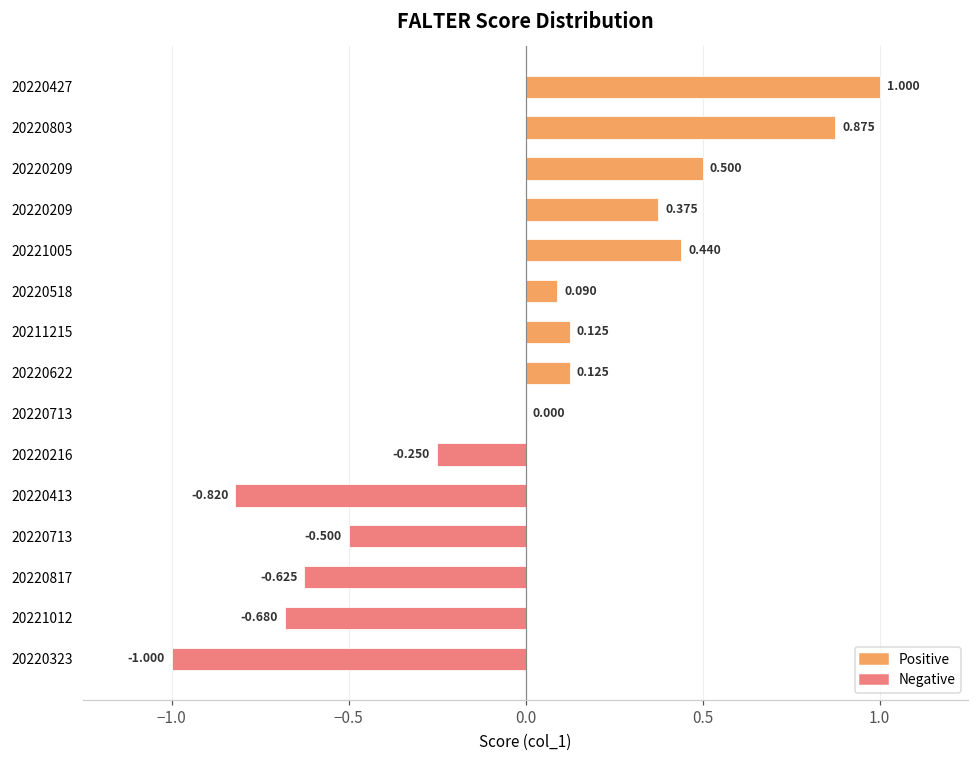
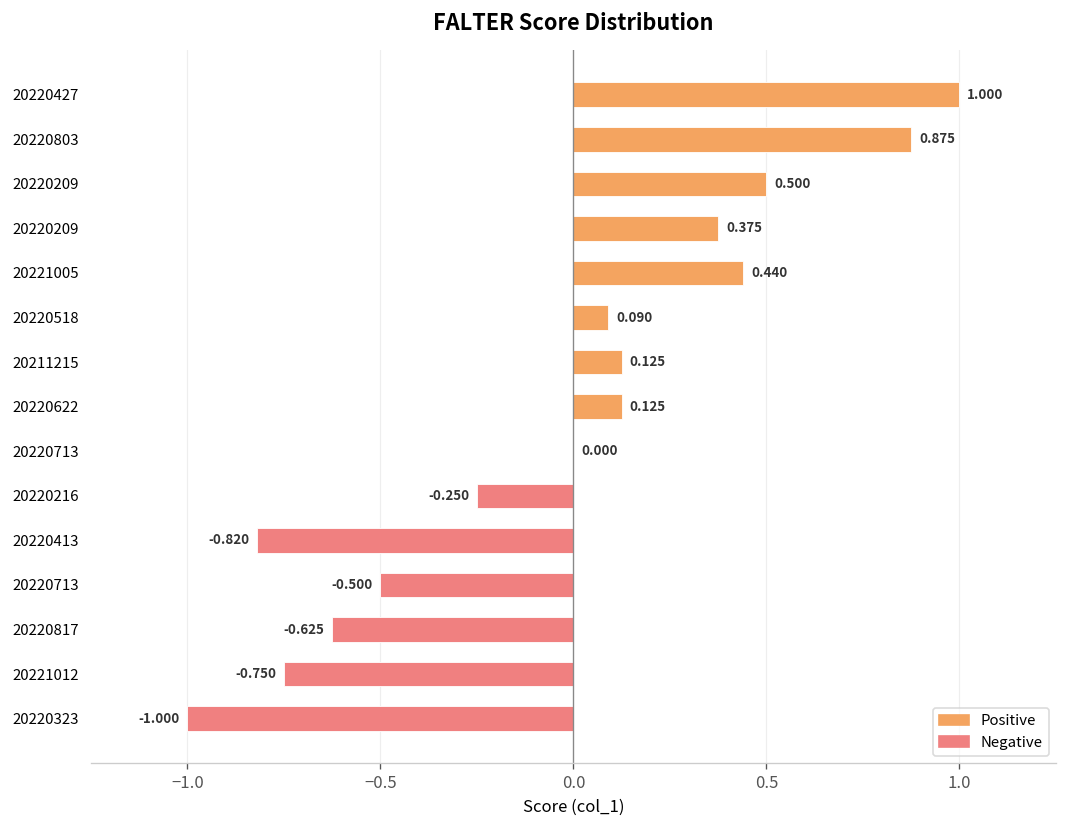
  {
    "20220427": 1.000,
    "20220803": 0.875,
    "20221005": 0.440,
    "20220518": 0.090,
    "20211215": 0.125,
    "20220622": 0.125,
    "20220216": -0.250,
    "20220413": -0.820,
    "20220817": -0.625,
-   "20221012": -0.680,
+   "20221012": -0.750,
    "20220323": -1.000
  }
